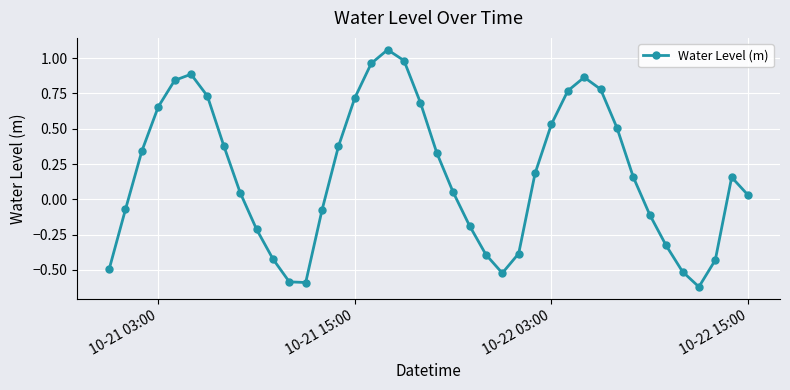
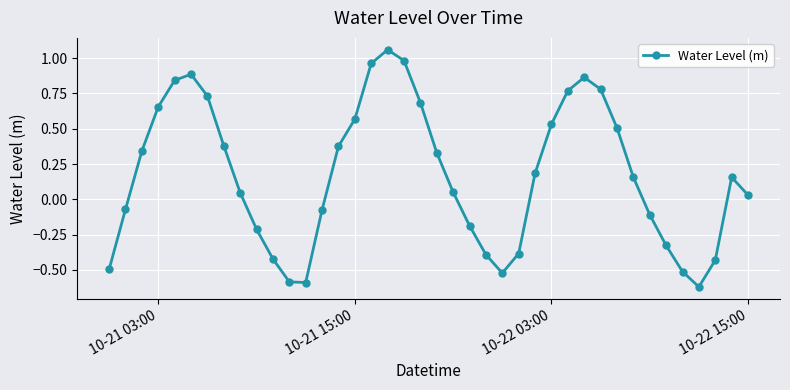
  {
    "10-21 03:00": 0.66,
-   "10-21 15:00": 0.72,
+   "10-21 15:00": 0.57,
    "10-22 03:00": 0.53,
    "10-22 15:00": 0.03
  }
